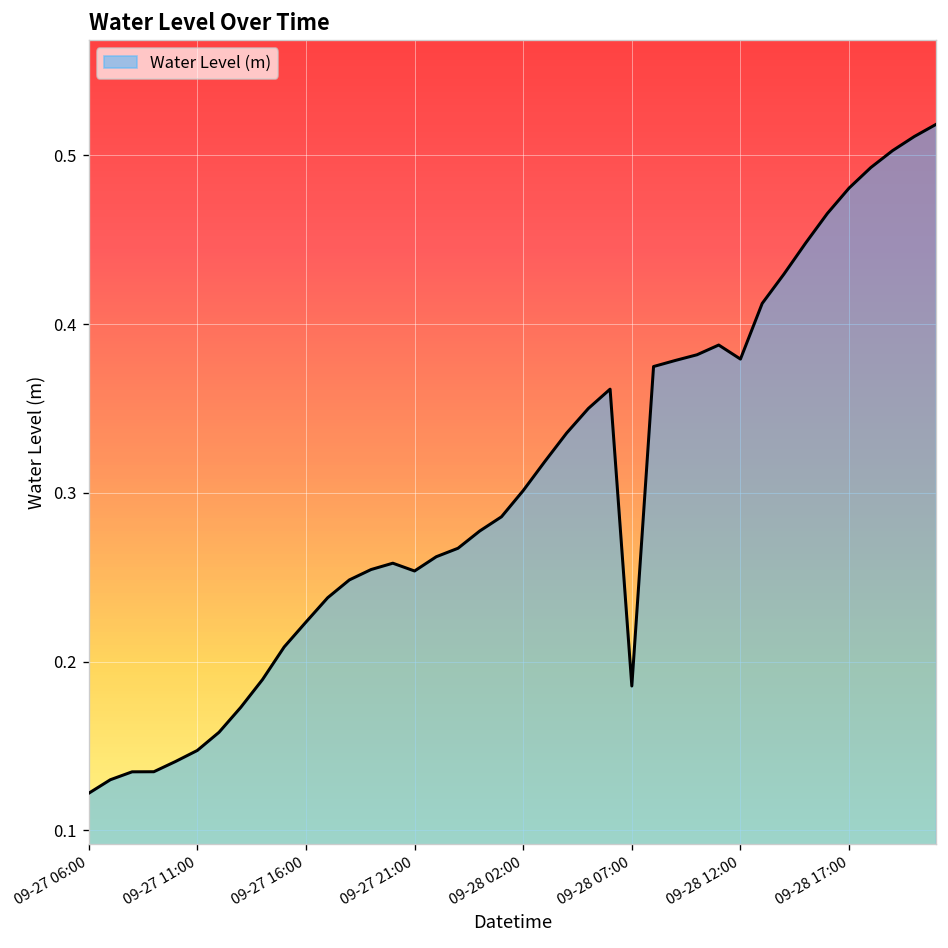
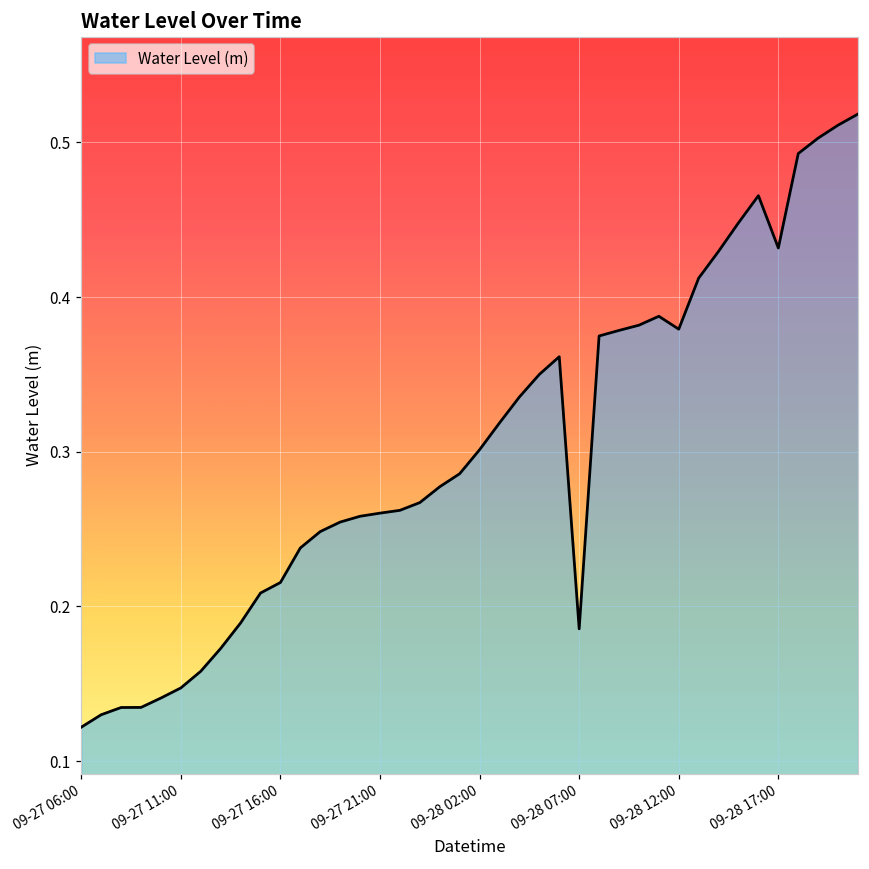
  {
    "09-27 06:00": 0.122,
    "09-27 11:00": 0.147,
-   "09-27 16:00": 0.223,
-   "09-27 21:00": 0.254,
+   "09-27 16:00": 0.215,
+   "09-27 21:00": 0.260,
    "09-28 02:00": 0.301,
    "09-28 07:00": 0.186,
    "09-28 12:00": 0.379,
-   "09-28 17:00": 0.481
+   "09-28 17:00": 0.432
  }
